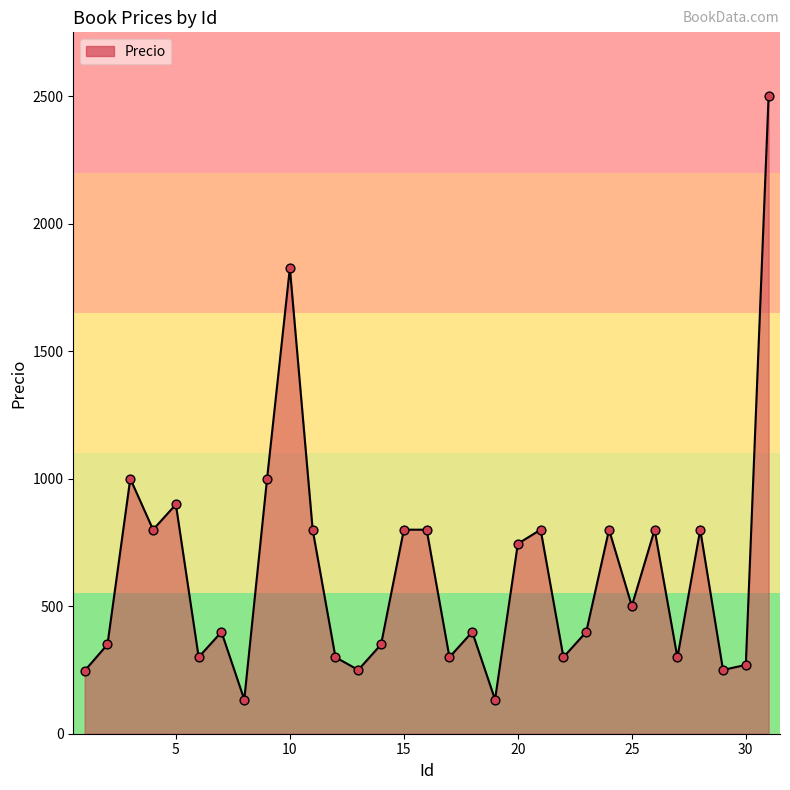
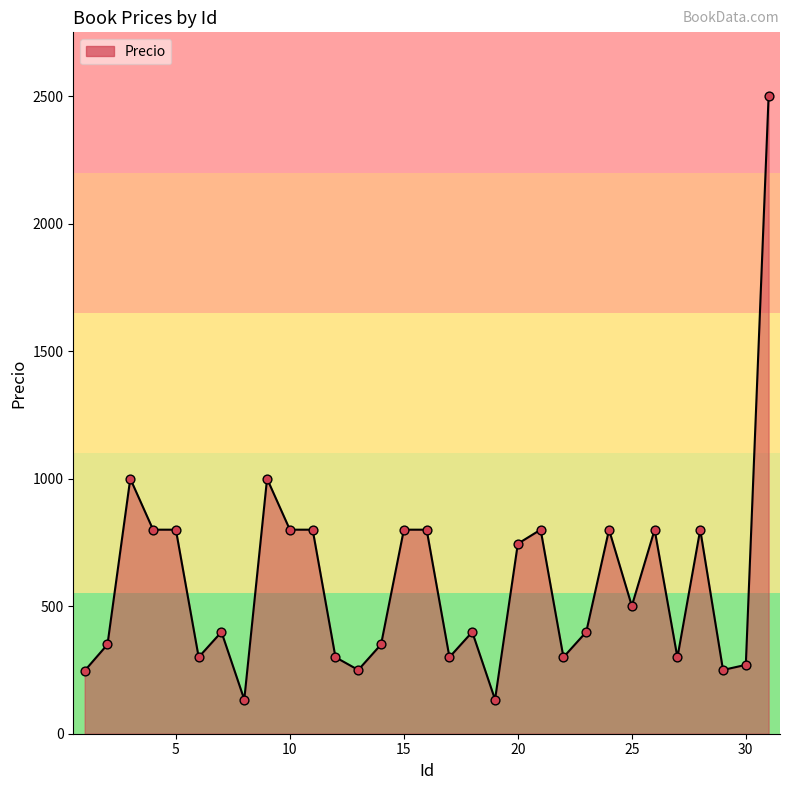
  {
-   "5": 900,
-   "10": 1830,
+   "5": 800,
+   "10": 800,
    "15": 800,
    "20": 750,
    "25": 500,
    "30": 270
  }
